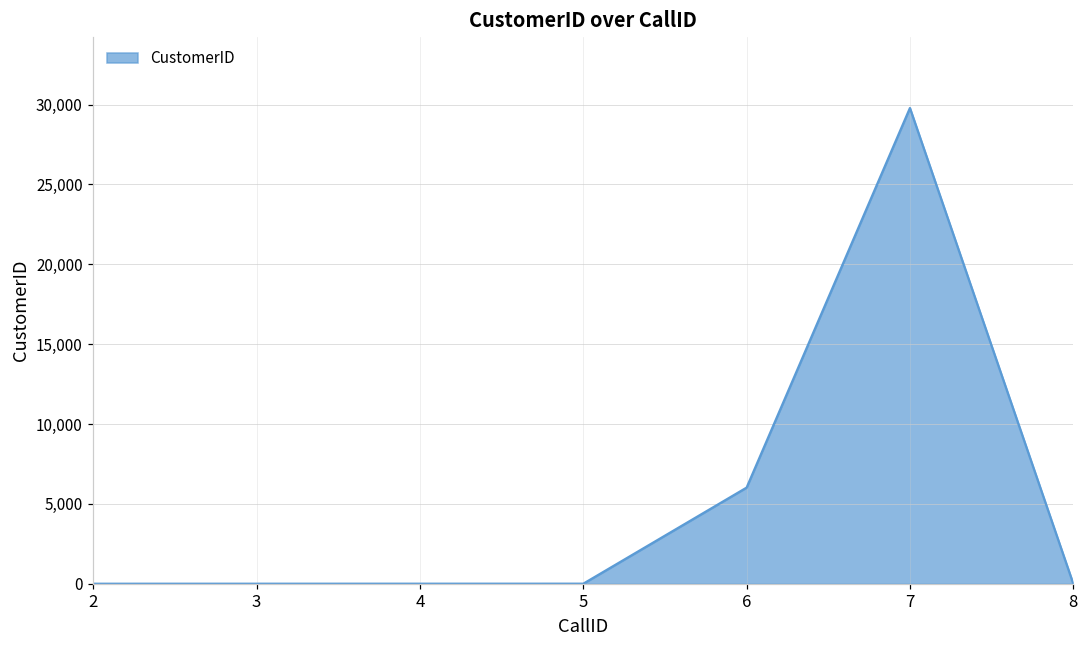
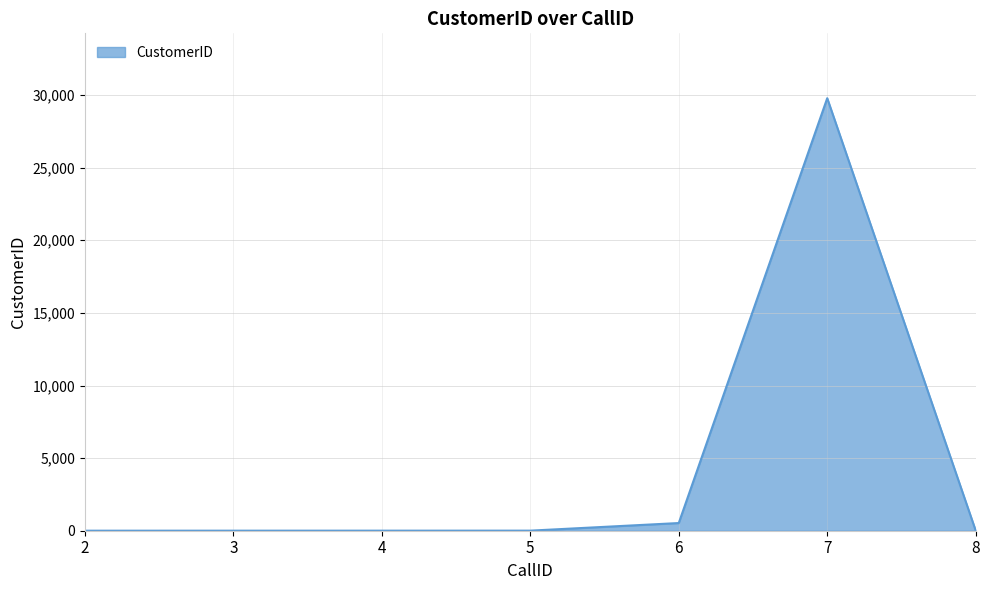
  {
    "2": "0",
    "3": "0",
    "4": "0",
    "5": "0",
-   "6": "6,000",
+   "6": "500",
    "7": "29,800",
    "8": "0"
  }
